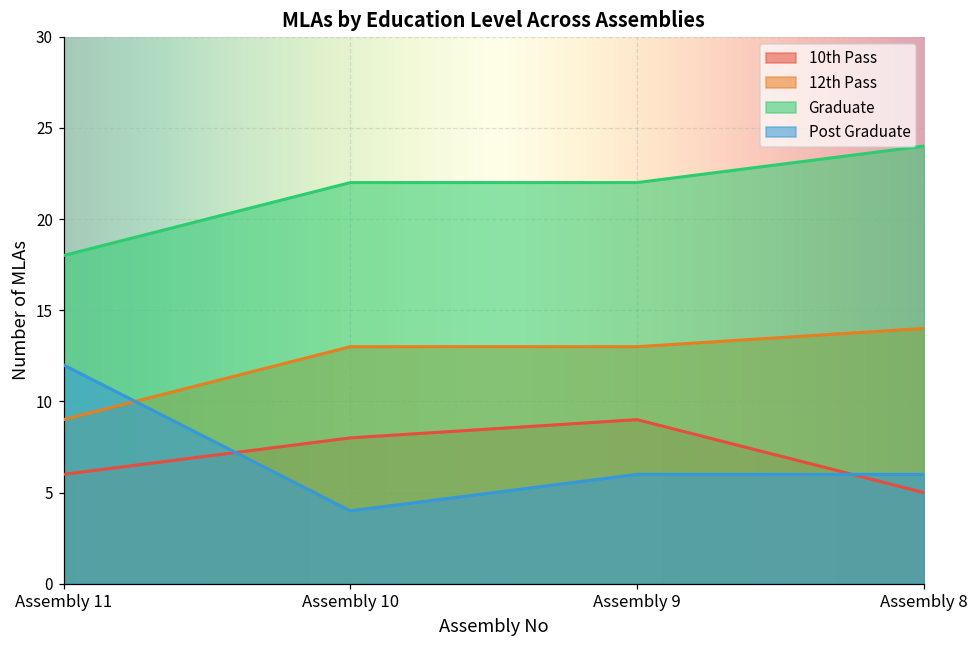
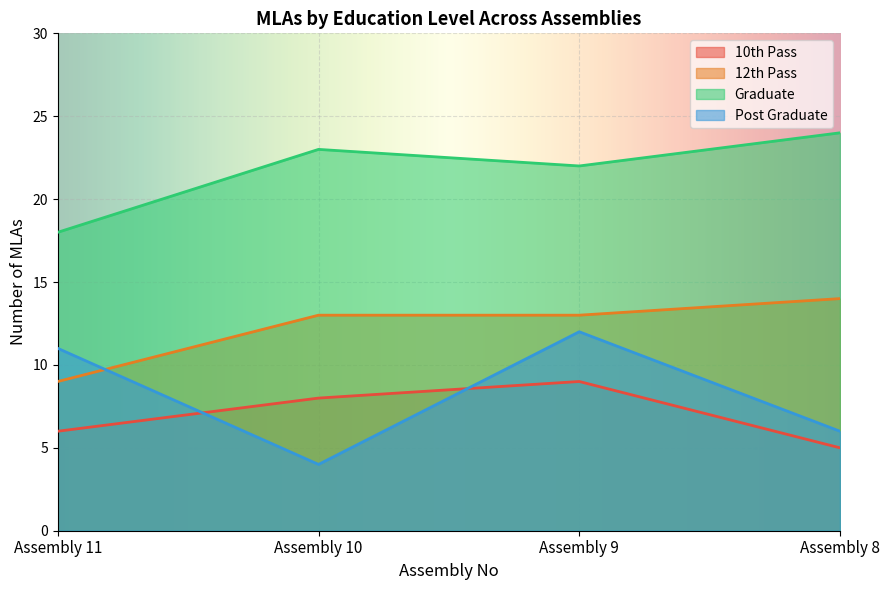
  {
    "Graduate": {
      "Assembly 11": 18,
-     "Assembly 10": 22,
+     "Assembly 10": 23,
      "Assembly 9": 22,
      "Assembly 8": 24
    },
    "Post Graduate": {
-     "Assembly 11": 12,
+     "Assembly 11": 11,
      "Assembly 10": 4,
-     "Assembly 9": 6,
+     "Assembly 9": 12,
      "Assembly 8": 6
    }
  }
